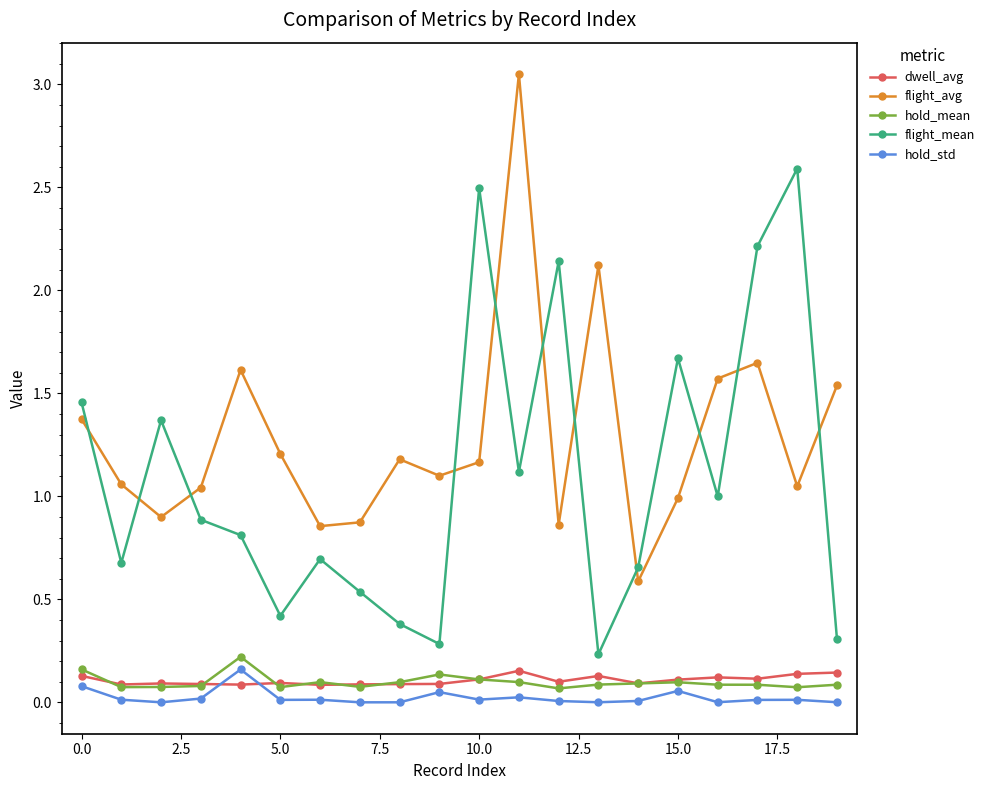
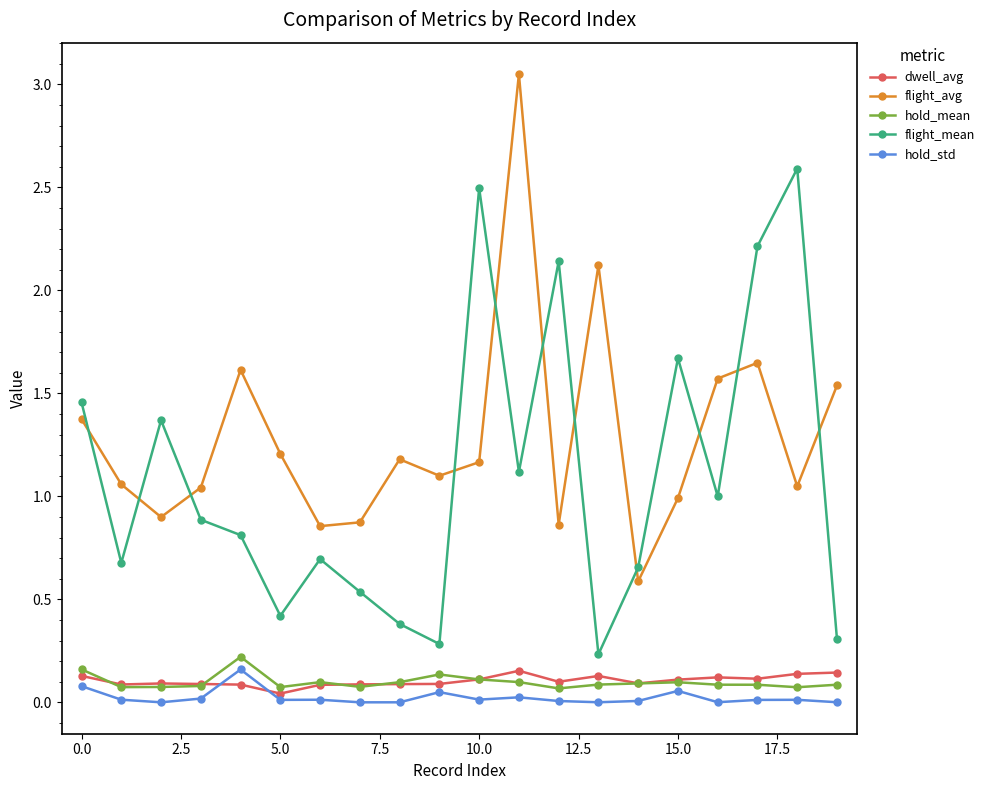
  {
    "dwell_avg": {
      "0.0": 0.13,
-     "5.0": 0.09,
+     "5.0": 0.04,
      "15.0": 0.11
    },
    "flight_avg": {
      "0.0": 1.37,
      "5.0": 1.21,
      "10.0": 1.17,
      "15.0": 0.99
    },
    "hold_mean": {
      "0.0": 0.16,
      "5.0": 0.07,
      "15.0": 0.10
    },
    "flight_mean": {
      "0.0": 1.46,
      "5.0": 0.42,
      "10.0": 2.50,
      "15.0": 1.67
    },
    "hold_std": {
      "0.0": 0.08,
      "5.0": 0.01,
      "10.0": 0.01,
      "15.0": 0.06
    }
  }
